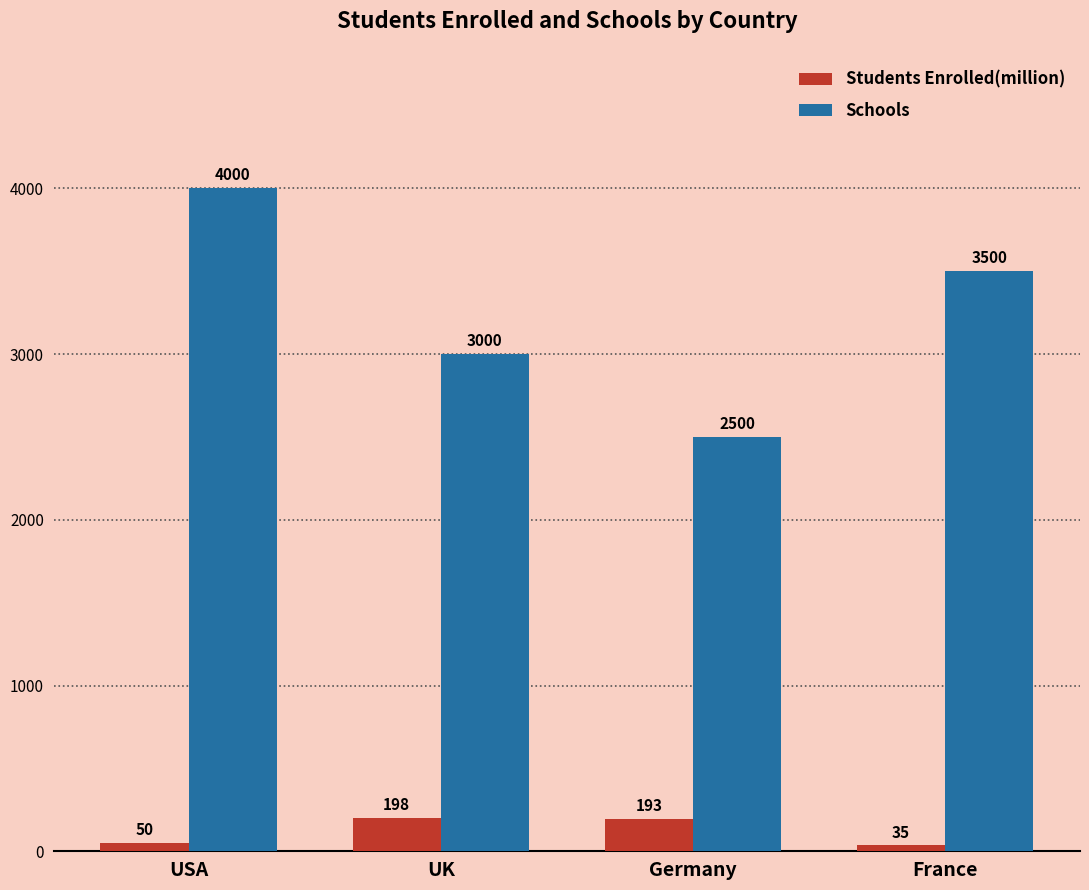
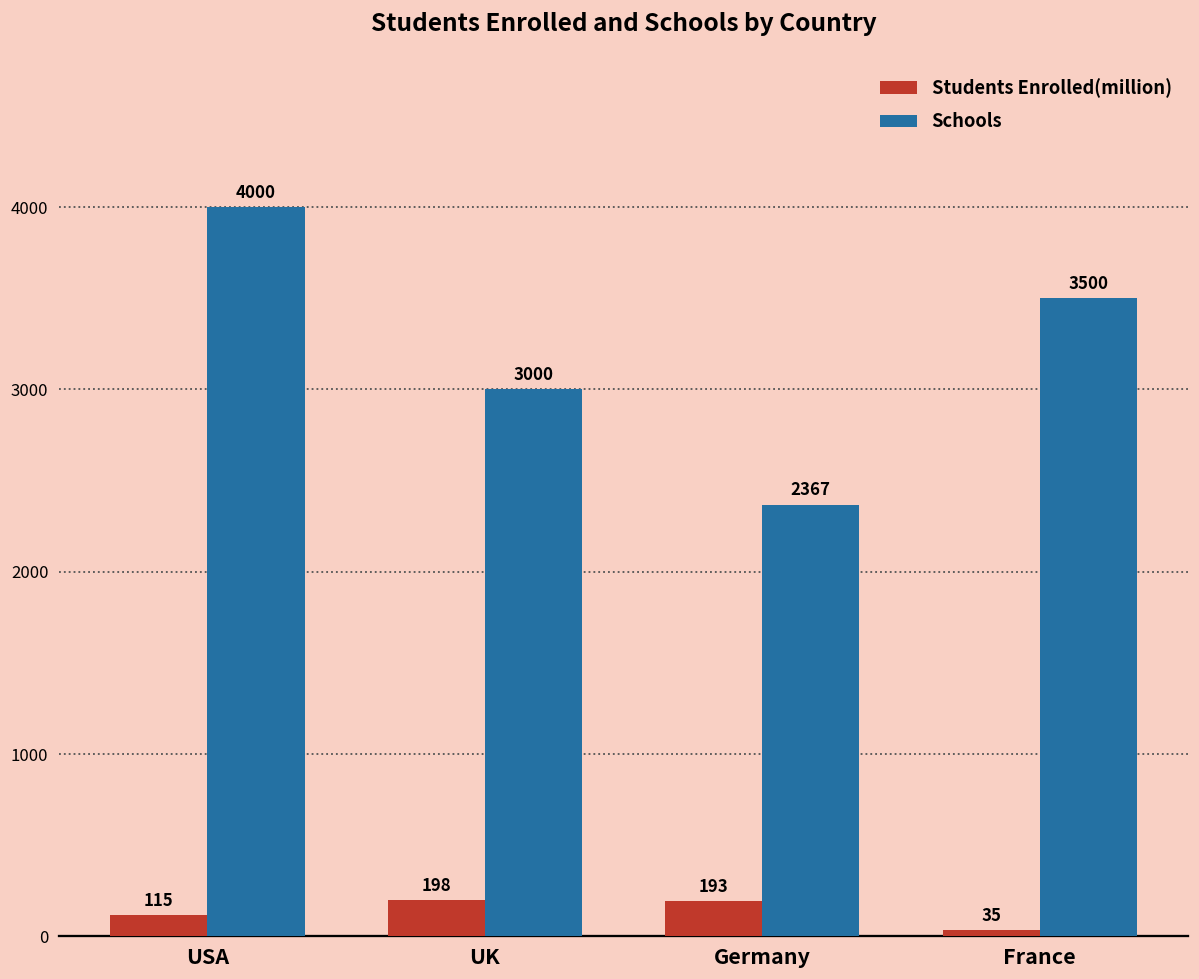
  {
    "Students Enrolled(million)": {
-     "USA": 50,
+     "USA": 115,
      "UK": 198,
      "Germany": 193,
      "France": 35
    },
    "Schools": {
      "USA": 4000,
      "UK": 3000,
-     "Germany": 2500,
+     "Germany": 2367,
      "France": 3500
    }
  }
